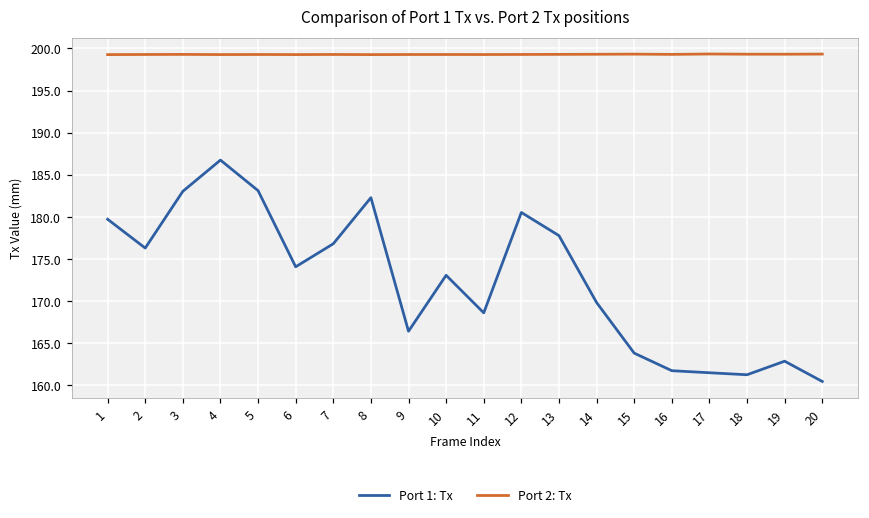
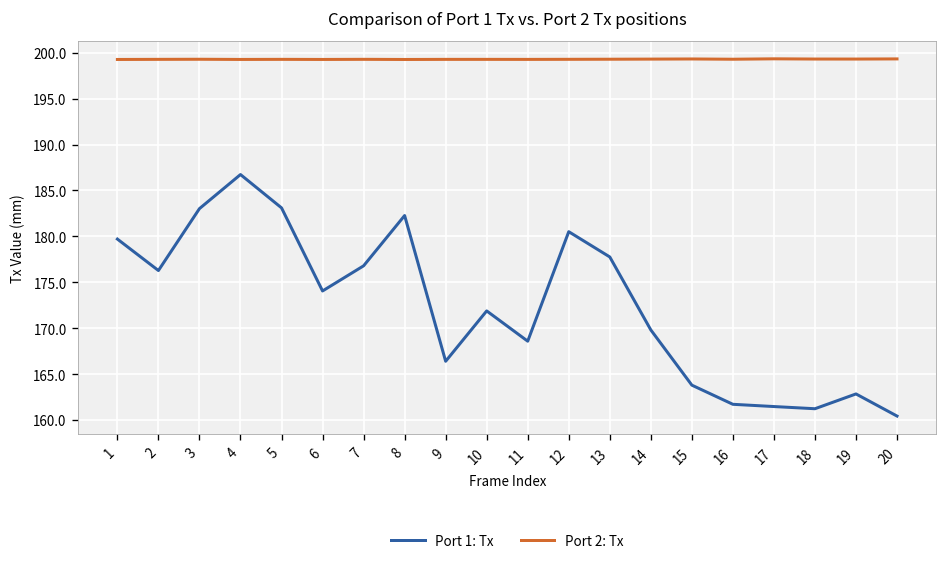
  {
    "Port 1: Tx": {
      "1": 180,
      "2": 176,
      "3": 183,
      "4": 187,
      "5": 183,
      "6": 174,
      "7": 177,
      "8": 182,
      "9": 166,
-     "10": 173,
+     "10": 172,
      "11": 169,
      "12": 181,
      "13": 178,
      "14": 170,
      "15": 164,
      "16": 162,
      "17": 161,
      "18": 161,
      "19": 163,
      "20": 160
    },
    "Port 2: Tx": {
      "1": 199,
      "2": 199,
      "3": 199,
      "4": 199,
      "5": 199,
      "6": 199,
      "7": 199,
      "8": 199,
      "9": 199,
      "10": 199,
      "11": 199,
      "12": 199,
      "13": 199,
      "14": 199,
      "15": 199,
      "16": 199,
      "17": 199,
      "18": 199,
      "19": 199,
      "20": 199
    }
  }
